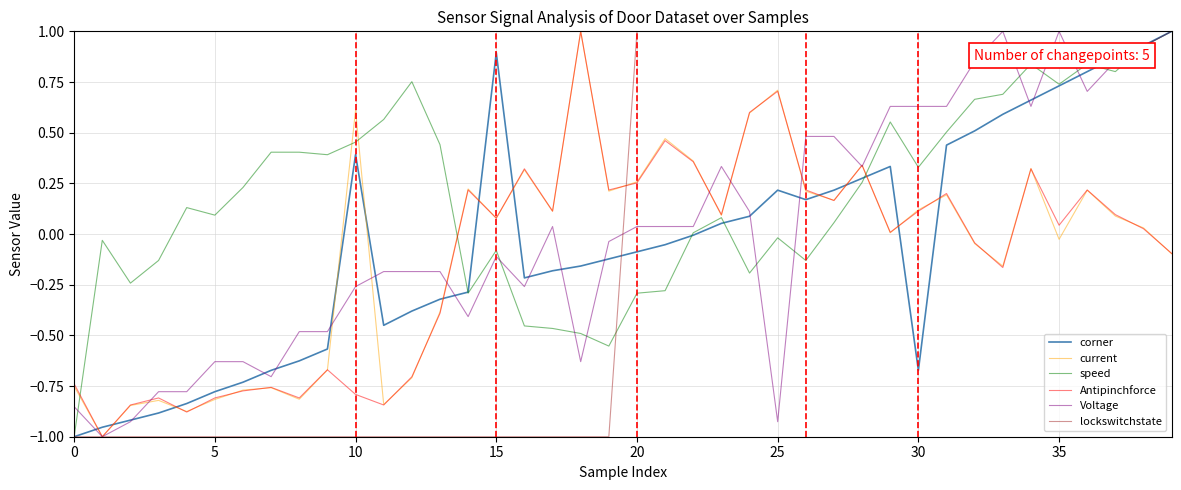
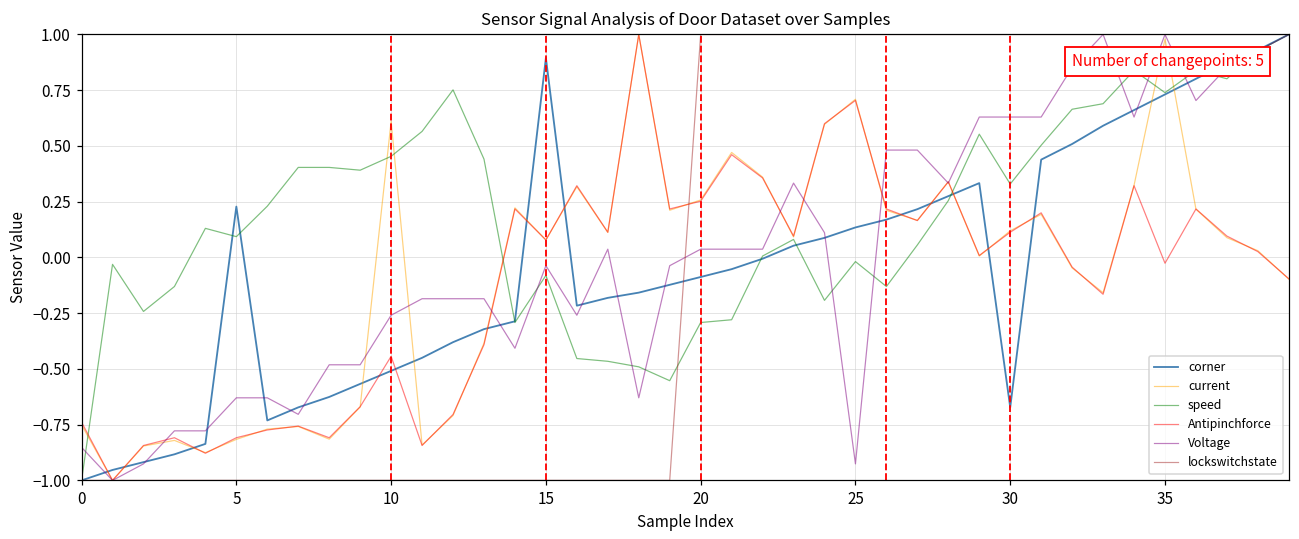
  {
    "corner": {
-     "5": -0.78,
-     "10": 0.39,
+     "5": 0.23,
+     "10": -0.51,
      "15": 0.89,
      "20": -0.09,
-     "25": 0.22,
+     "25": 0.13,
      "30": -0.67
    },
    "current": {
      "10": 0.61,
-     "35": -0.03
+     "35": 0.98
    },
    "speed": {
      "5": 0.09,
      "10": 0.45,
      "15": -0.08,
      "20": -0.29,
      "25": -0.02,
      "30": 0.33
    },
    "Antipinchforce": {
-     "10": -0.79,
-     "35": 0.04
+     "10": -0.44,
+     "35": -0.03
    },
    "Voltage": {
      "0": -0.85,
      "5": -0.63,
      "10": -0.26,
-     "15": -0.11,
+     "15": -0.04,
      "20": 0.04,
      "25": -0.93,
      "30": 0.63
    },
    "lockswitchstate": {
      "5": -1.00,
      "10": -1.00,
      "15": -1.00,
      "20": 1.00,
      "25": 1.00,
      "30": 1.00
    }
  }
